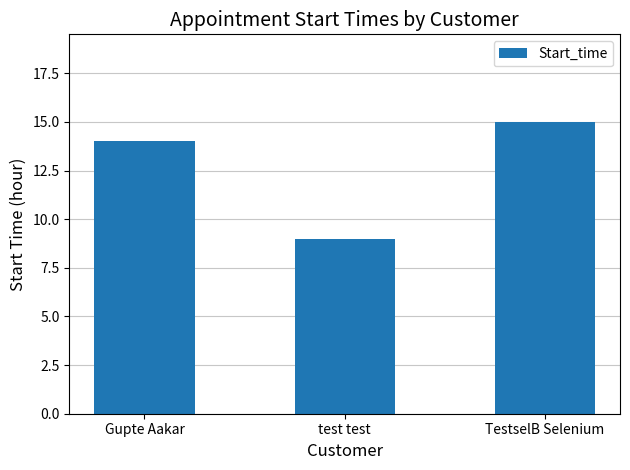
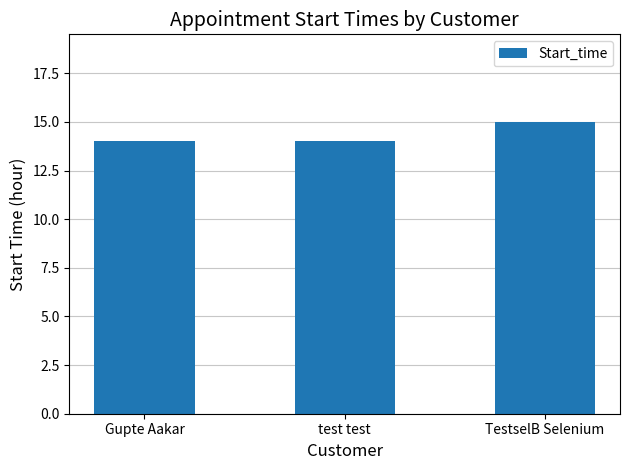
  {
    "Gupte Aakar": 14,
-   "test test": 9,
+   "test test": 14,
    "TestselB Selenium": 15
  }
